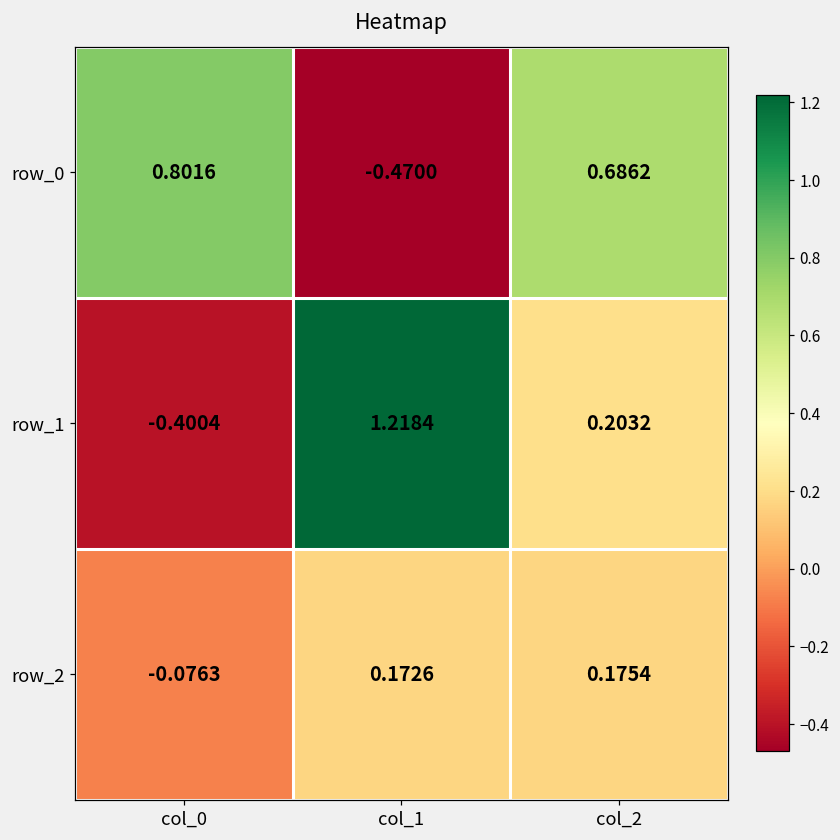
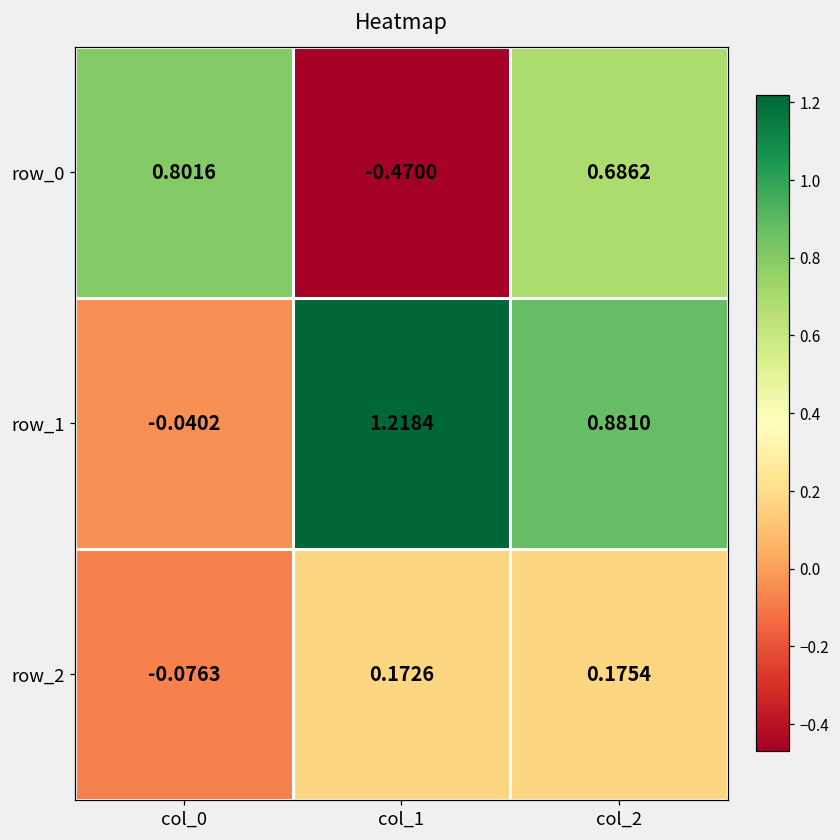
  {
    "row_0": {
      "col_0": 0.8016,
      "col_1": -0.4700,
      "col_2": 0.6862
    },
    "row_1": {
-     "col_0": -0.4004,
+     "col_0": -0.0402,
      "col_1": 1.2184,
-     "col_2": 0.2032
+     "col_2": 0.8810
    },
    "row_2": {
      "col_0": -0.0763,
      "col_1": 0.1726,
      "col_2": 0.1754
    }
  }
